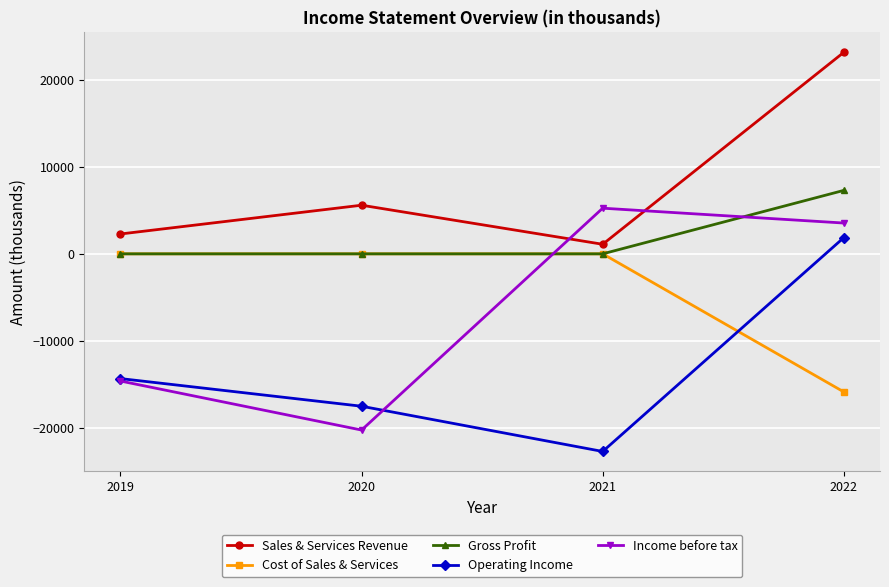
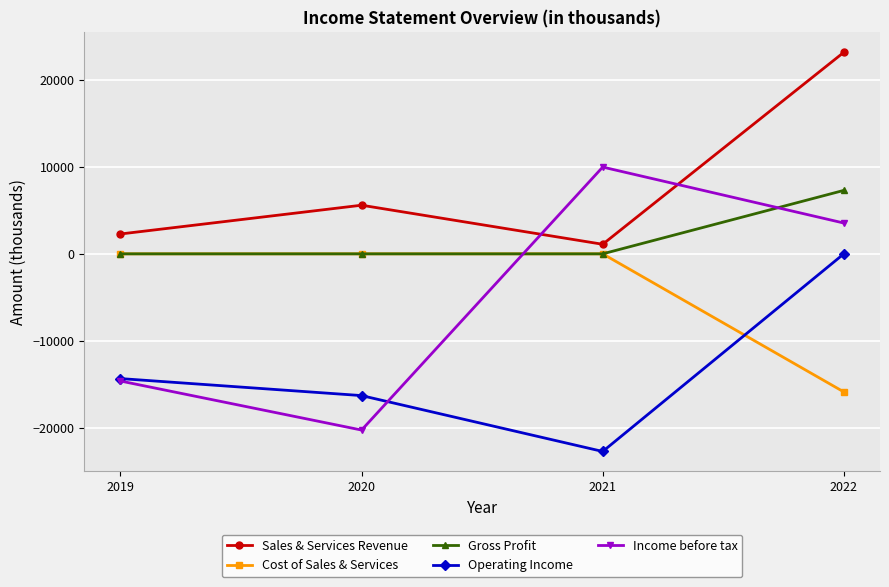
  {
    "Sales & Services Revenue": {
      "2019": 2000,
      "2020": 6000,
      "2021": 1000,
      "2022": 23000
    },
    "Cost of Sales & Services": {
      "2022": -16000
    },
    "Gross Profit": {
      "2022": 7000
    },
    "Operating Income": {
-     "2020": -18000,
+     "2020": -16000,
      "2021": -23000,
-     "2022": 2000
+     "2022": 0
    },
    "Income before tax": {
      "2020": -20000,
-     "2021": 5000,
+     "2021": 10000,
      "2022": 4000
    }
  }
